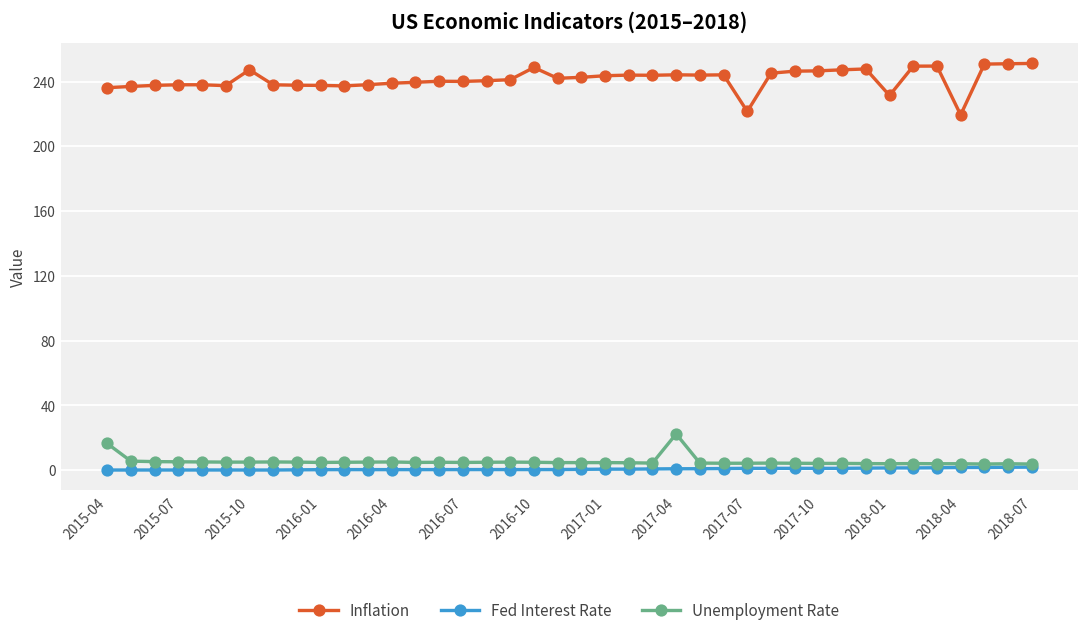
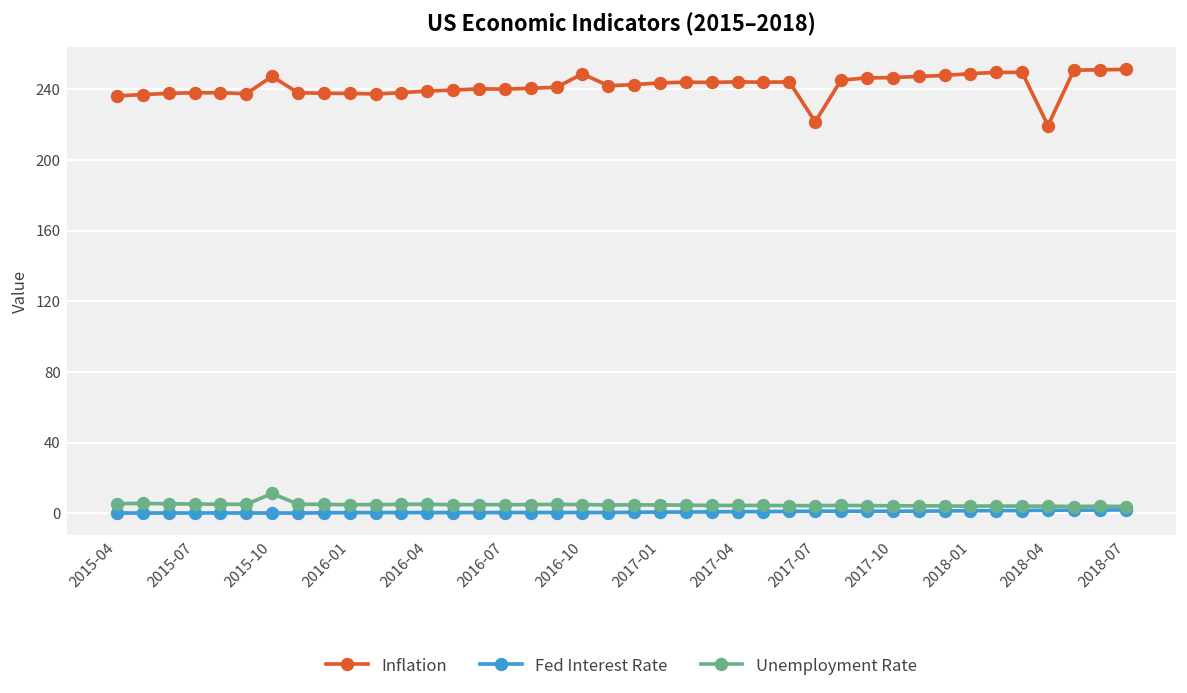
  {
    "Inflation": {
      "2015-04": 236,
      "2015-07": 238,
      "2015-10": 247,
      "2016-01": 238,
      "2016-04": 239,
      "2016-07": 240,
      "2016-10": 249,
      "2017-01": 244,
      "2017-04": 244,
      "2017-07": 222,
      "2017-10": 247,
-     "2018-01": 231,
+     "2018-01": 249,
      "2018-04": 219,
      "2018-07": 251
    },
    "Fed Interest Rate": {
      "2015-04": 0,
      "2015-07": 0,
      "2015-10": 0,
      "2016-01": 0,
      "2016-04": 0,
      "2016-07": 0,
      "2016-10": 0,
      "2017-01": 1,
      "2017-04": 1,
      "2017-07": 1,
      "2017-10": 1,
      "2018-01": 1,
      "2018-04": 2,
      "2018-07": 2
    },
    "Unemployment Rate": {
-     "2015-04": 17,
+     "2015-04": 5,
      "2015-07": 5,
-     "2015-10": 5,
+     "2015-10": 11,
      "2016-01": 5,
      "2016-04": 5,
      "2016-07": 5,
      "2016-10": 5,
      "2017-01": 5,
-     "2017-04": 22,
+     "2017-04": 4,
      "2017-07": 4,
      "2017-10": 4,
      "2018-01": 4,
      "2018-04": 4,
      "2018-07": 4
    }
  }
